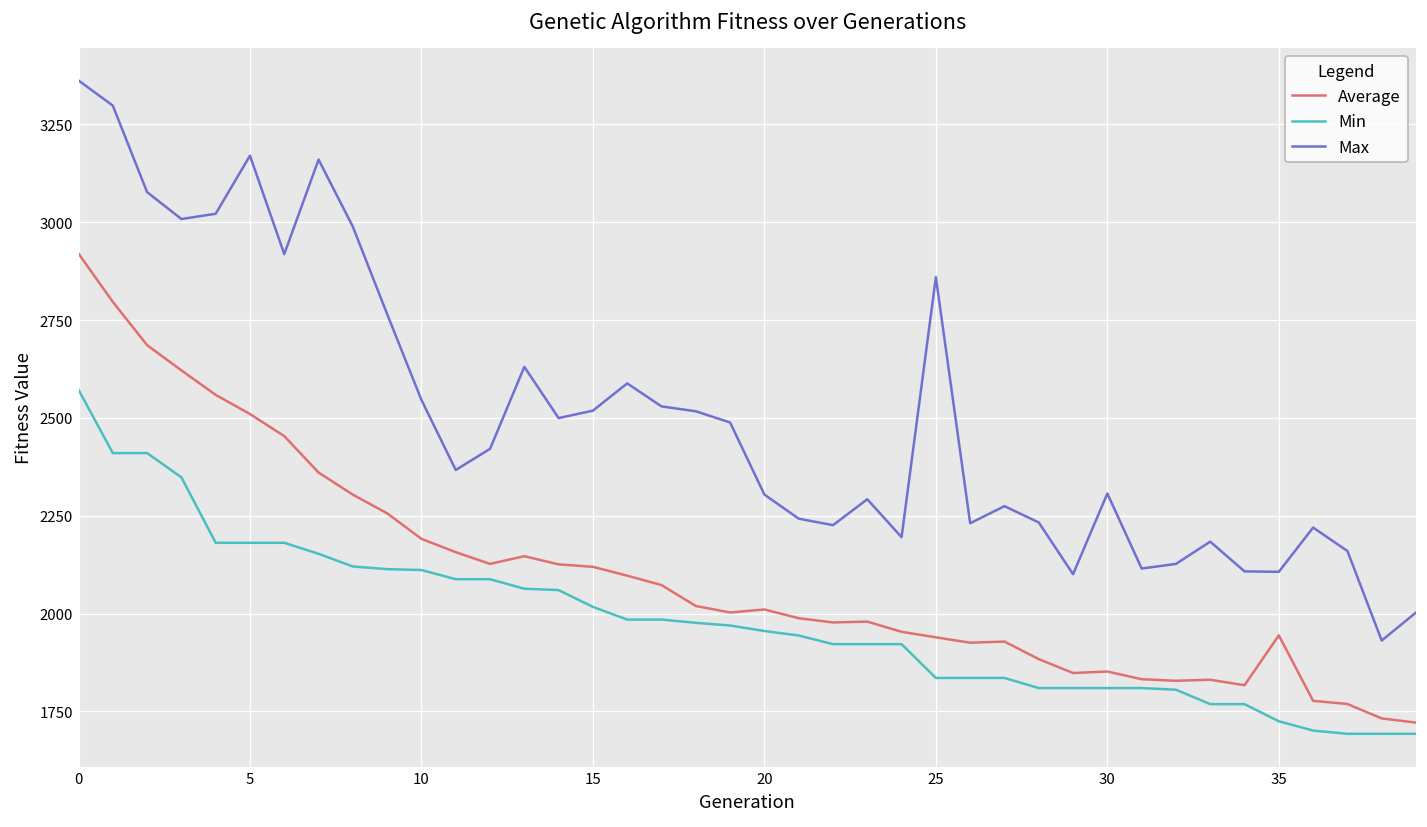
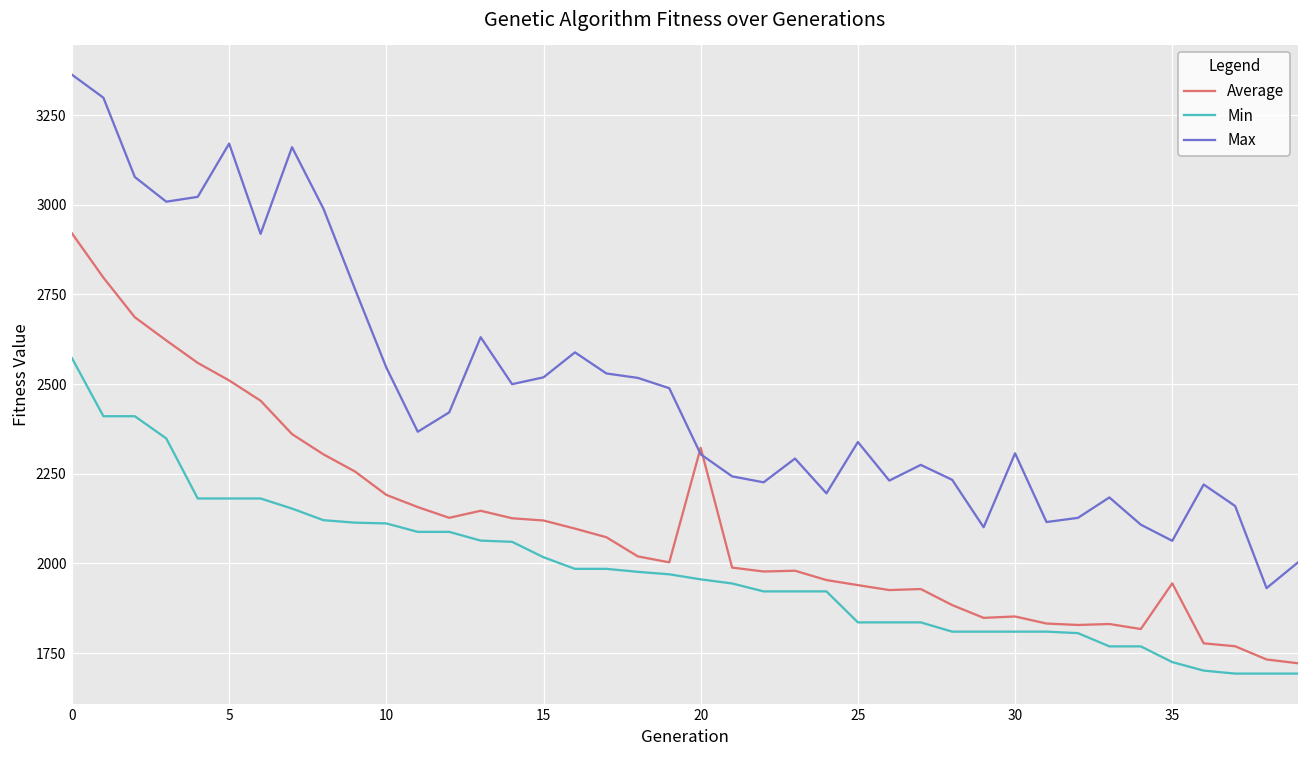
  {
    "Average": {
      "0": 2920,
      "5": 2510,
      "10": 2190,
      "15": 2120,
-     "20": 2010,
+     "20": 2320,
      "25": 1940,
      "30": 1850,
      "35": 1940
    },
    "Min": {
      "0": 2570,
      "5": 2180,
      "10": 2110,
      "15": 2020,
      "20": 1960,
      "25": 1840,
      "30": 1810,
      "35": 1720
    },
    "Max": {
      "0": 3360,
      "5": 3170,
      "10": 2550,
      "15": 2520,
      "20": 2300,
-     "25": 2860,
+     "25": 2340,
      "30": 2310,
-     "35": 2110
+     "35": 2060
    }
  }
